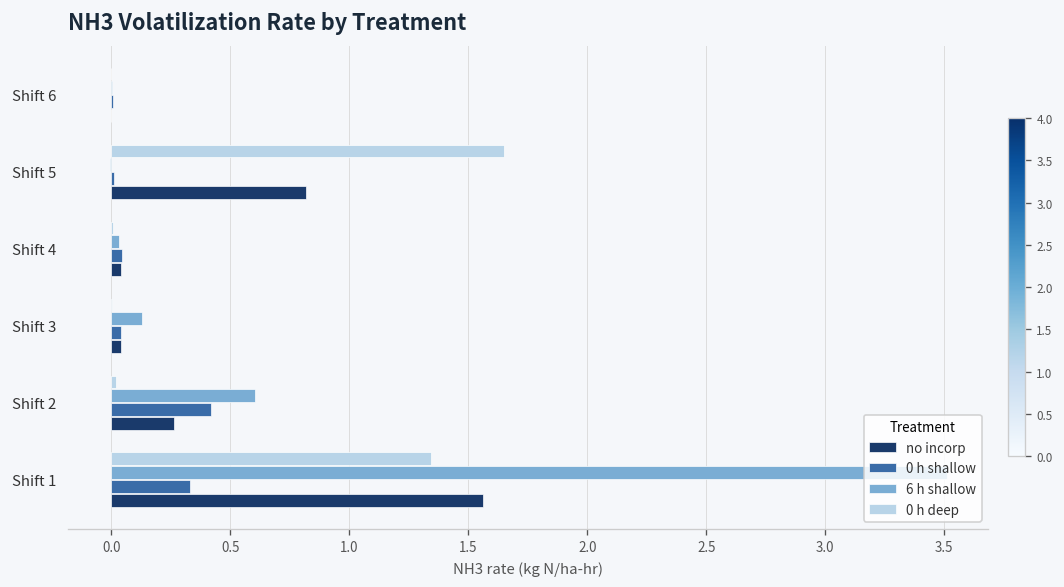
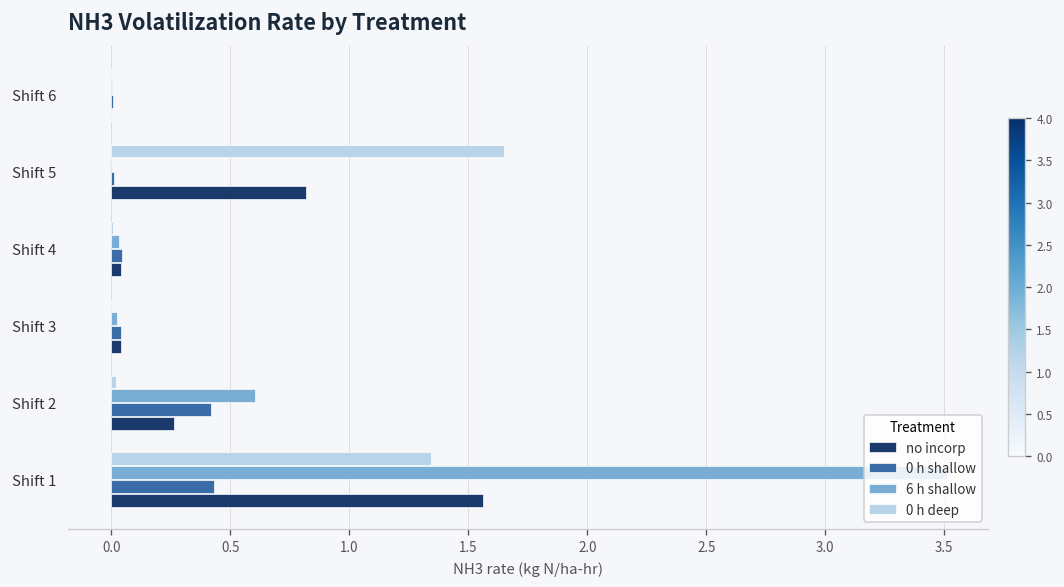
  {
    "no incorp": {
      "Shift 5": 0.82,
      "Shift 4": 0.04,
      "Shift 3": 0.04,
      "Shift 2": 0.27,
      "Shift 1": 1.56
    },
    "0 h shallow": {
      "Shift 4": 0.05,
      "Shift 3": 0.04,
      "Shift 2": 0.42,
-     "Shift 1": 0.33
+     "Shift 1": 0.43
    },
    "6 h shallow": {
      "Shift 4": 0.03,
-     "Shift 3": 0.13,
+     "Shift 3": 0.02,
      "Shift 2": 0.60
    },
    "0 h deep": {
      "Shift 5": 1.65,
      "Shift 2": 0.02,
      "Shift 1": 1.34
    }
  }
